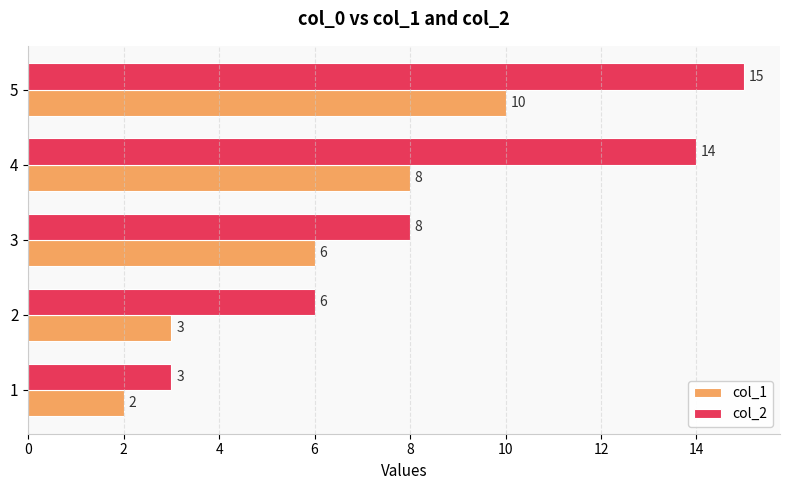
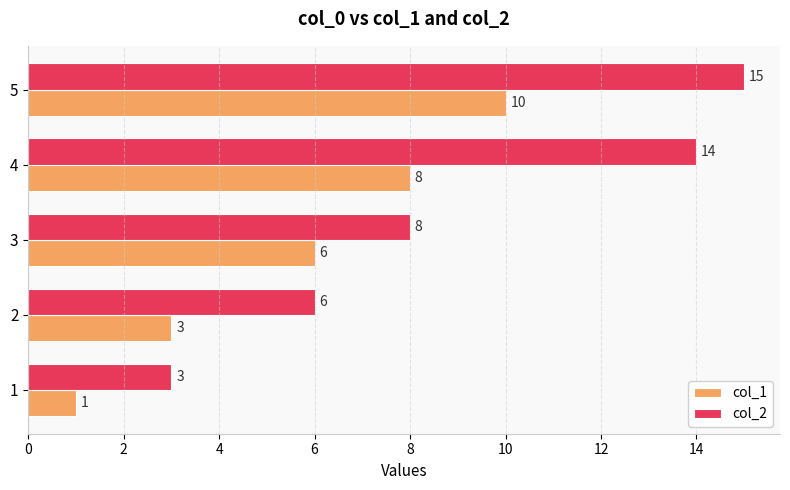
  {
    "col_1": {
      "5": 10,
      "4": 8,
      "3": 6,
      "2": 3,
-     "1": 2
+     "1": 1
    },
    "col_2": {
      "5": 15,
      "4": 14,
      "3": 8,
      "2": 6,
      "1": 3
    }
  }
